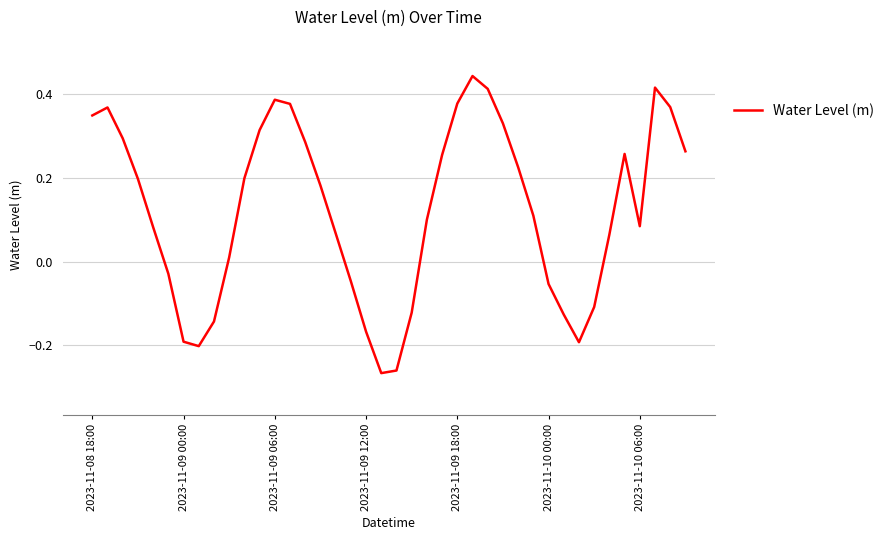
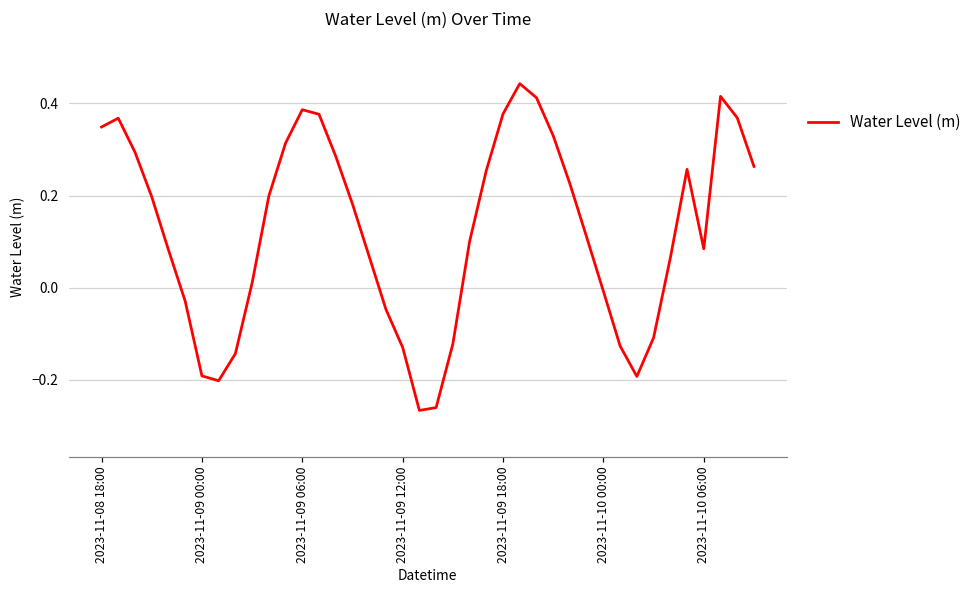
  {
    "2023-11-08 18:00": 0.35,
    "2023-11-09 00:00": -0.19,
    "2023-11-09 06:00": 0.39,
-   "2023-11-09 12:00": -0.17,
+   "2023-11-09 12:00": -0.13,
    "2023-11-09 18:00": 0.38,
-   "2023-11-10 00:00": -0.05,
+   "2023-11-10 00:00": -0.01,
    "2023-11-10 06:00": 0.08
  }
